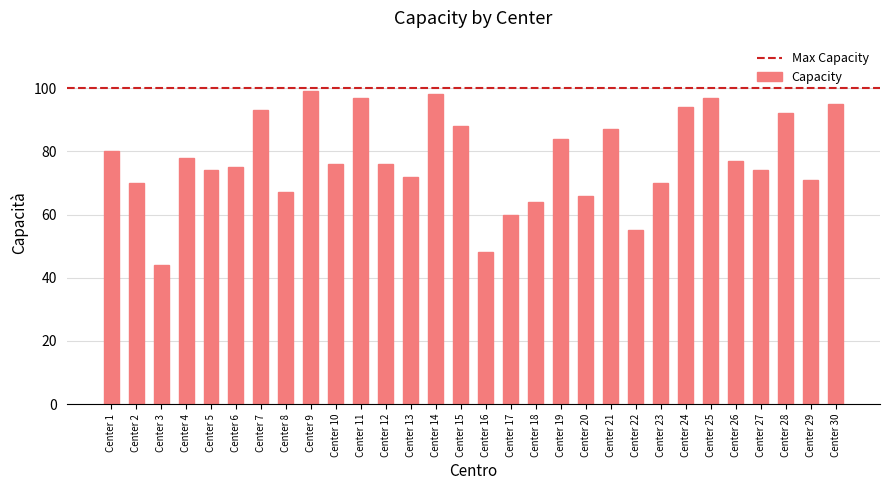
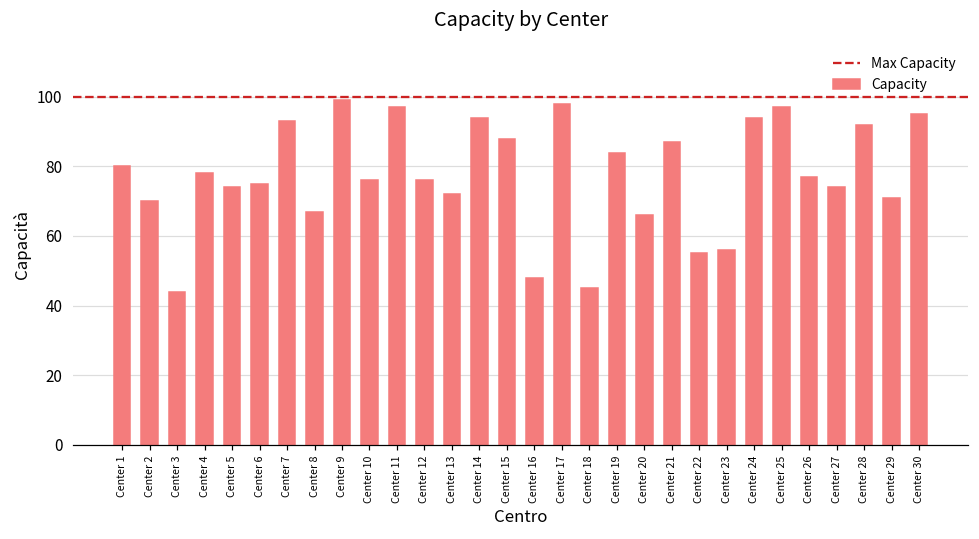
  {
    "Center 1": 80,
    "Center 2": 70,
    "Center 3": 44,
    "Center 4": 78,
    "Center 5": 74,
    "Center 6": 75,
    "Center 7": 93,
    "Center 8": 67,
    "Center 9": 99,
    "Center 10": 76,
    "Center 11": 97,
    "Center 12": 76,
    "Center 13": 72,
-   "Center 14": 98,
+   "Center 14": 94,
    "Center 15": 88,
    "Center 16": 48,
-   "Center 17": 60,
-   "Center 18": 64,
+   "Center 17": 98,
+   "Center 18": 45,
    "Center 19": 84,
    "Center 20": 66,
    "Center 21": 87,
    "Center 22": 55,
-   "Center 23": 70,
+   "Center 23": 56,
    "Center 24": 94,
    "Center 25": 97,
    "Center 26": 77,
    "Center 27": 74,
    "Center 28": 92,
    "Center 29": 71,
    "Center 30": 95
  }
